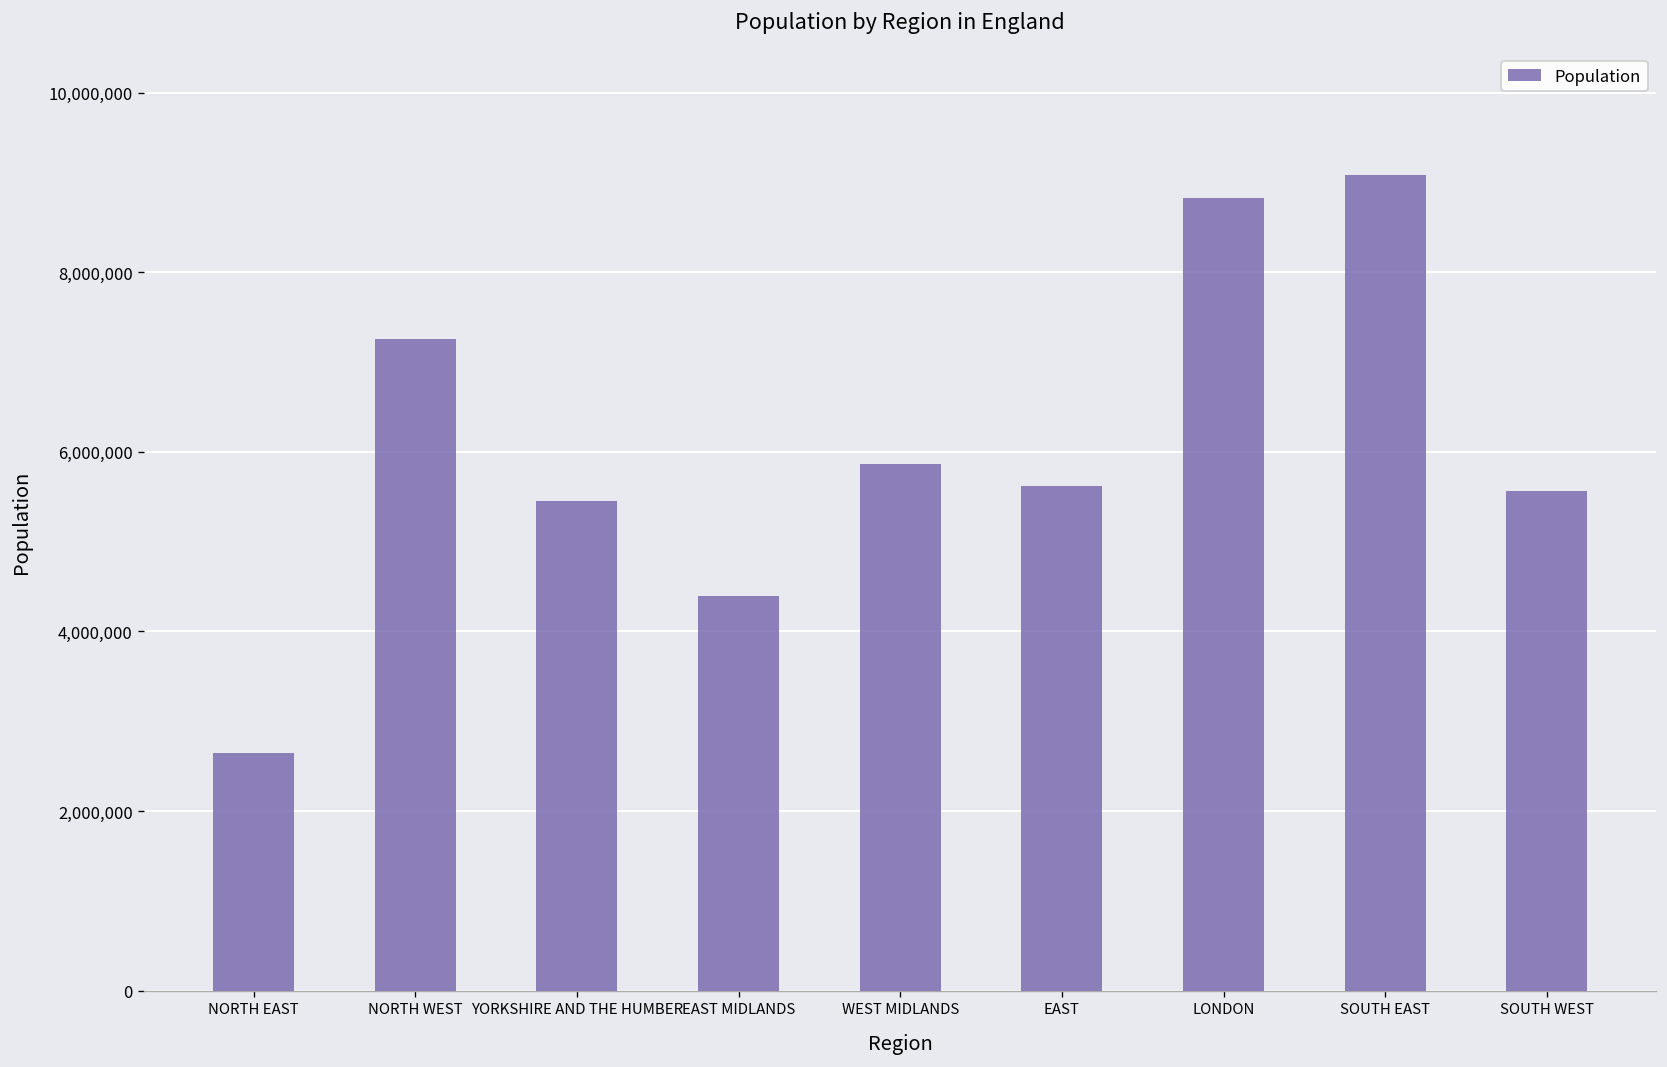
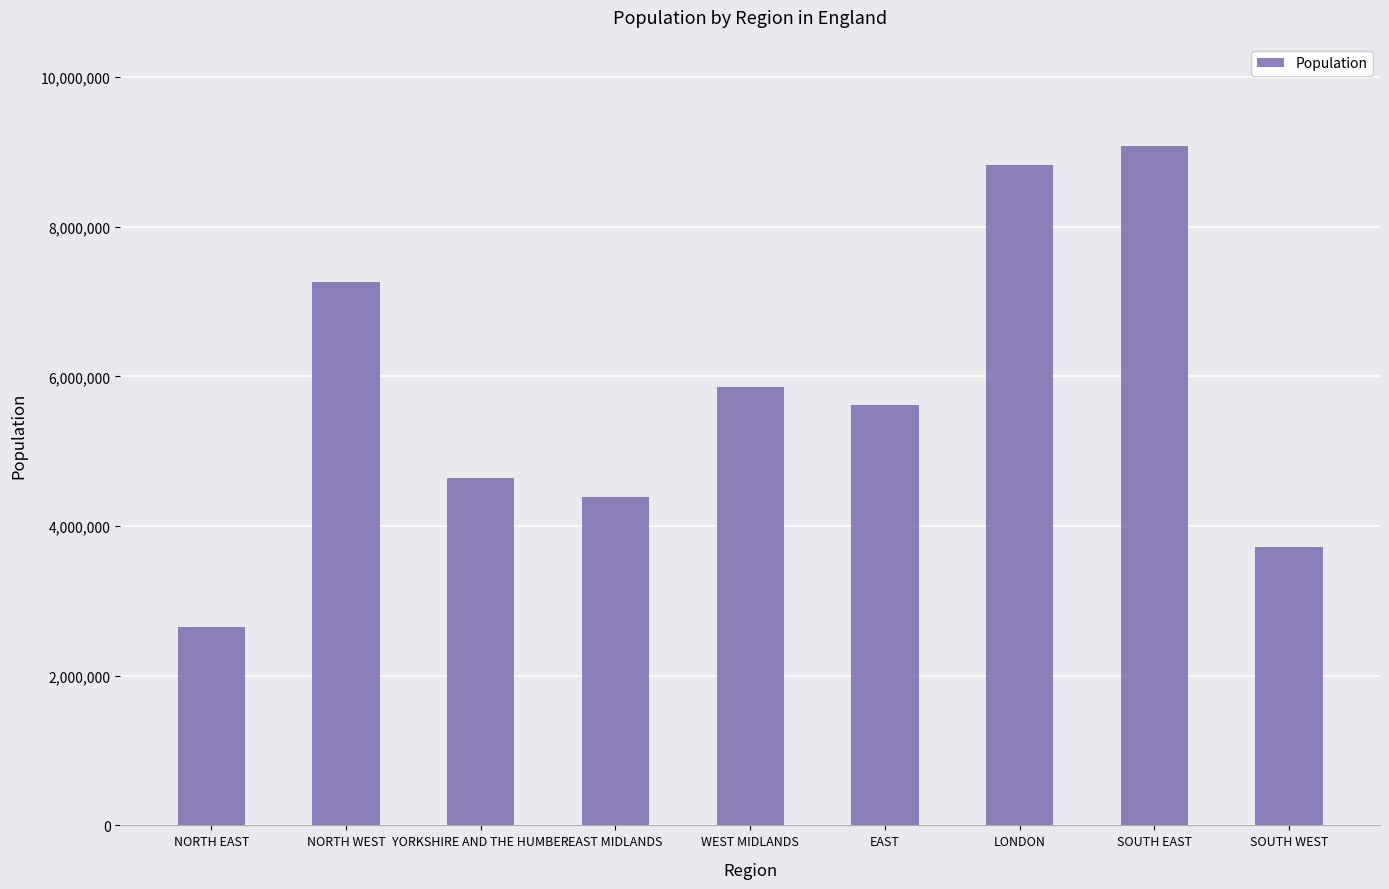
  {
    "NORTH EAST": "2,600,000",
    "NORTH WEST": "7,300,000",
-   "YORKSHIRE AND THE HUMBER": "5,500,000",
+   "YORKSHIRE AND THE HUMBER": "4,600,000",
    "EAST MIDLANDS": "4,400,000",
    "WEST MIDLANDS": "5,900,000",
    "EAST": "5,600,000",
    "LONDON": "8,800,000",
    "SOUTH EAST": "9,100,000",
-   "SOUTH WEST": "5,600,000"
+   "SOUTH WEST": "3,700,000"
  }
